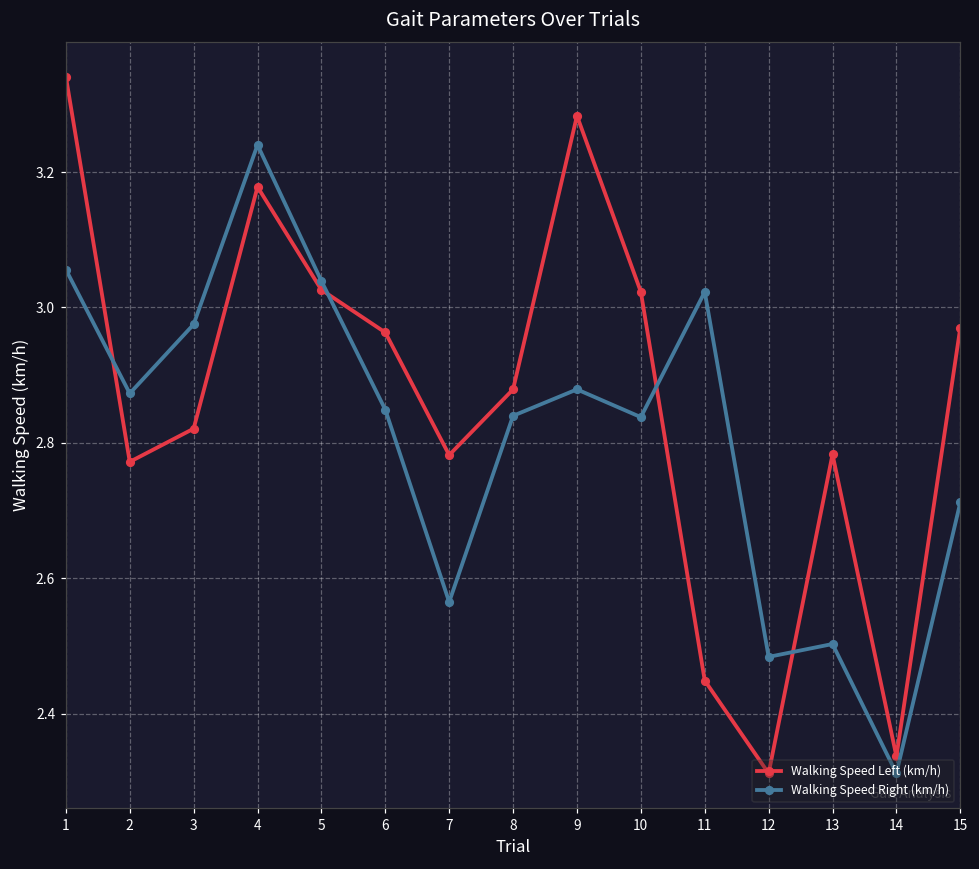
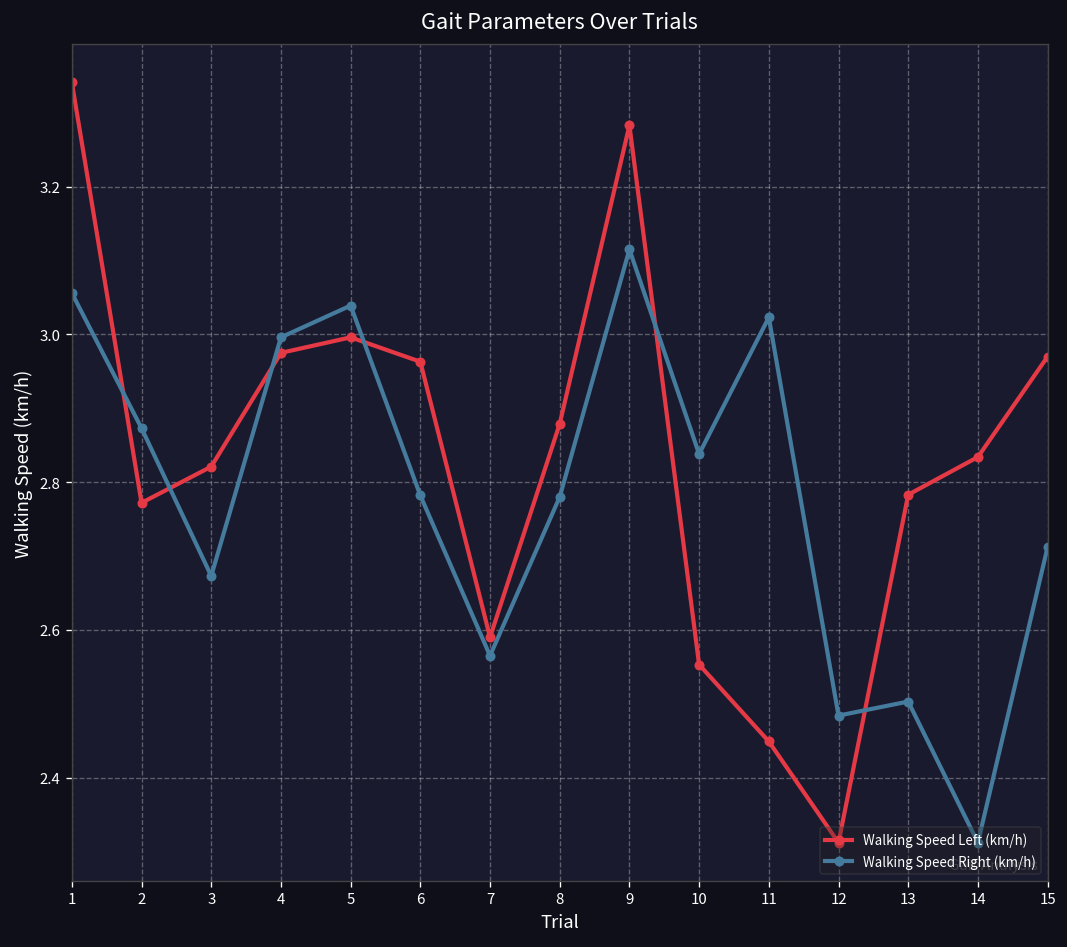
  {
    "Walking Speed Left (km/h)": {
      "1": 3.34,
      "2": 2.77,
      "3": 2.82,
-     "4": 3.18,
-     "5": 3.03,
+     "4": 2.98,
+     "5": 3.00,
      "6": 2.96,
-     "7": 2.78,
+     "7": 2.59,
      "8": 2.88,
      "9": 3.28,
-     "10": 3.02,
+     "10": 2.55,
      "11": 2.45,
      "13": 2.78,
-     "14": 2.34,
+     "14": 2.83,
      "15": 2.97
    },
    "Walking Speed Right (km/h)": {
      "1": 3.06,
      "2": 2.87,
-     "3": 2.98,
-     "4": 3.24,
+     "3": 2.67,
+     "4": 3.00,
      "5": 3.04,
-     "6": 2.85,
+     "6": 2.78,
      "7": 2.57,
-     "8": 2.84,
-     "9": 2.88,
+     "8": 2.78,
+     "9": 3.12,
      "10": 2.84,
      "11": 3.02,
      "12": 2.48,
      "13": 2.50,
      "15": 2.71
    }
  }
